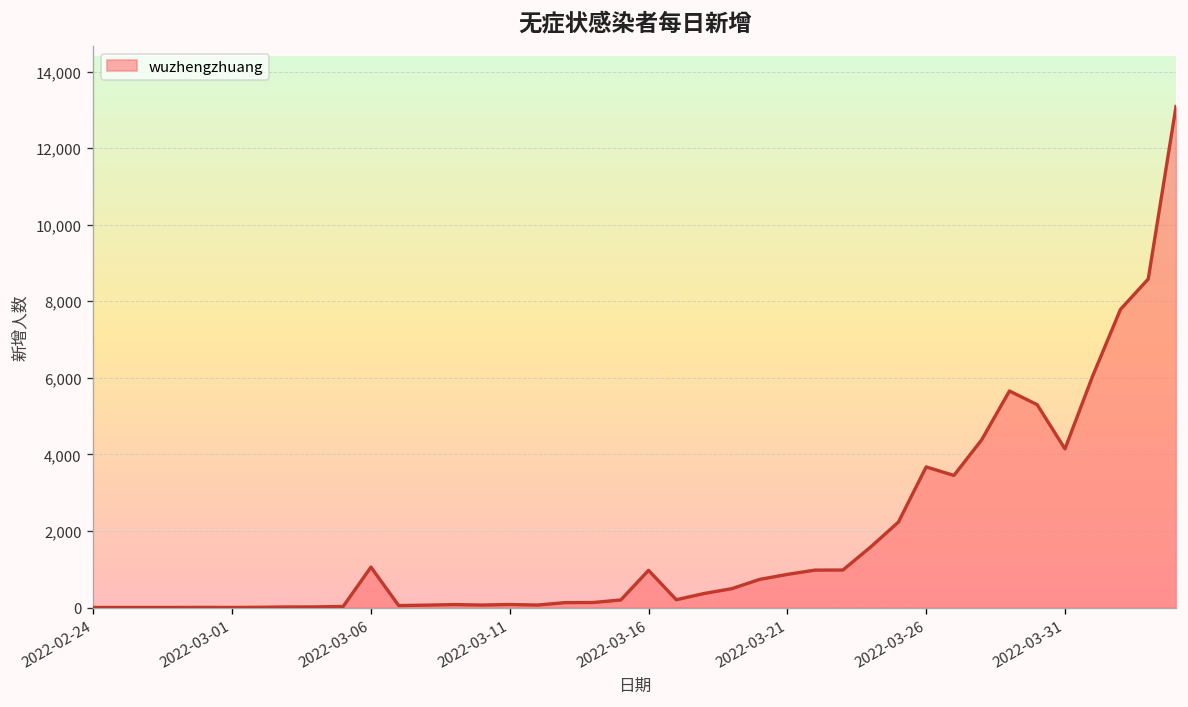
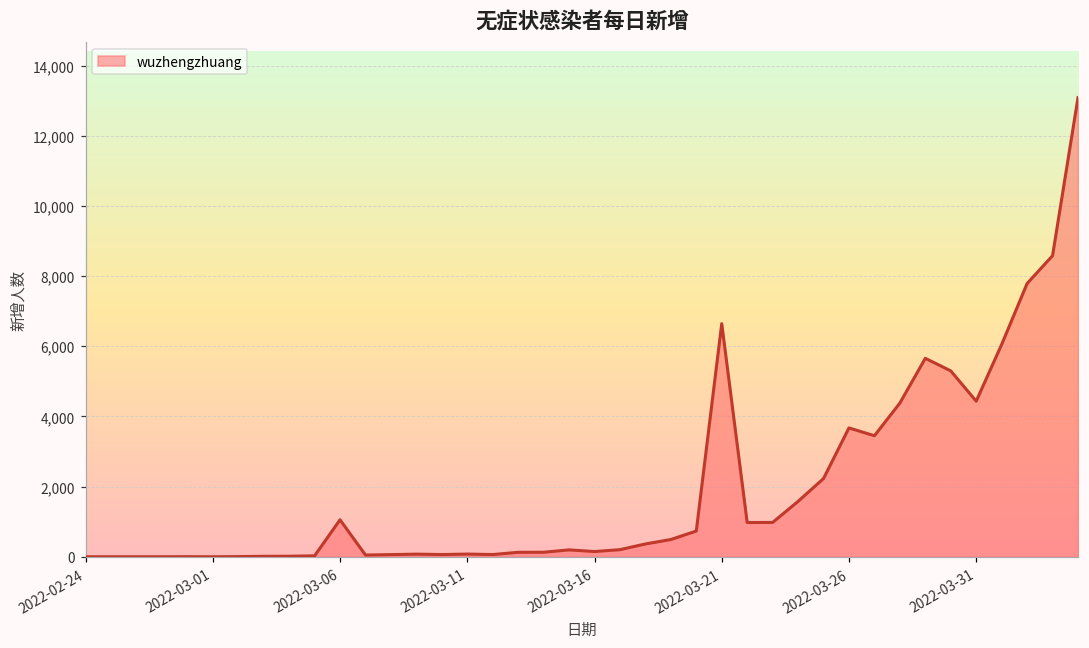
  {
    "2022-02-24": "0",
    "2022-03-01": "0",
    "2022-03-06": "1,100",
    "2022-03-11": "100",
-   "2022-03-16": "1,000",
-   "2022-03-21": "900",
+   "2022-03-16": "200",
+   "2022-03-21": "6,600",
    "2022-03-26": "3,700",
-   "2022-03-31": "4,100"
+   "2022-03-31": "4,400"
  }
